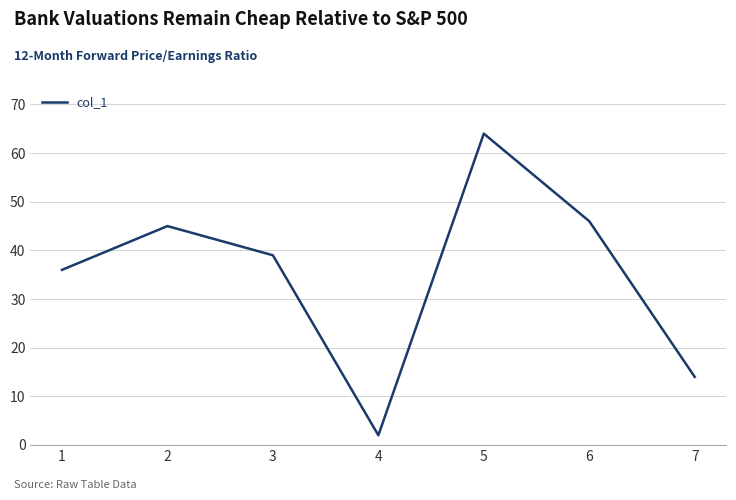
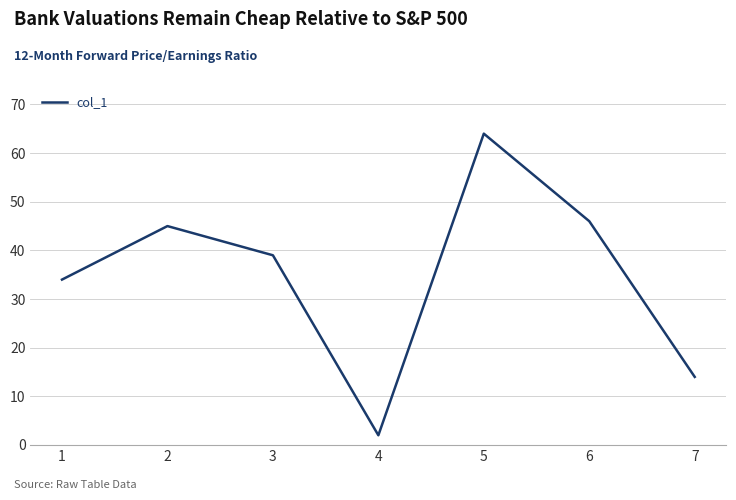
  {
-   "1": 36,
+   "1": 34,
    "2": 45,
    "3": 39,
    "4": 2,
    "5": 64,
    "6": 46,
    "7": 14
  }
